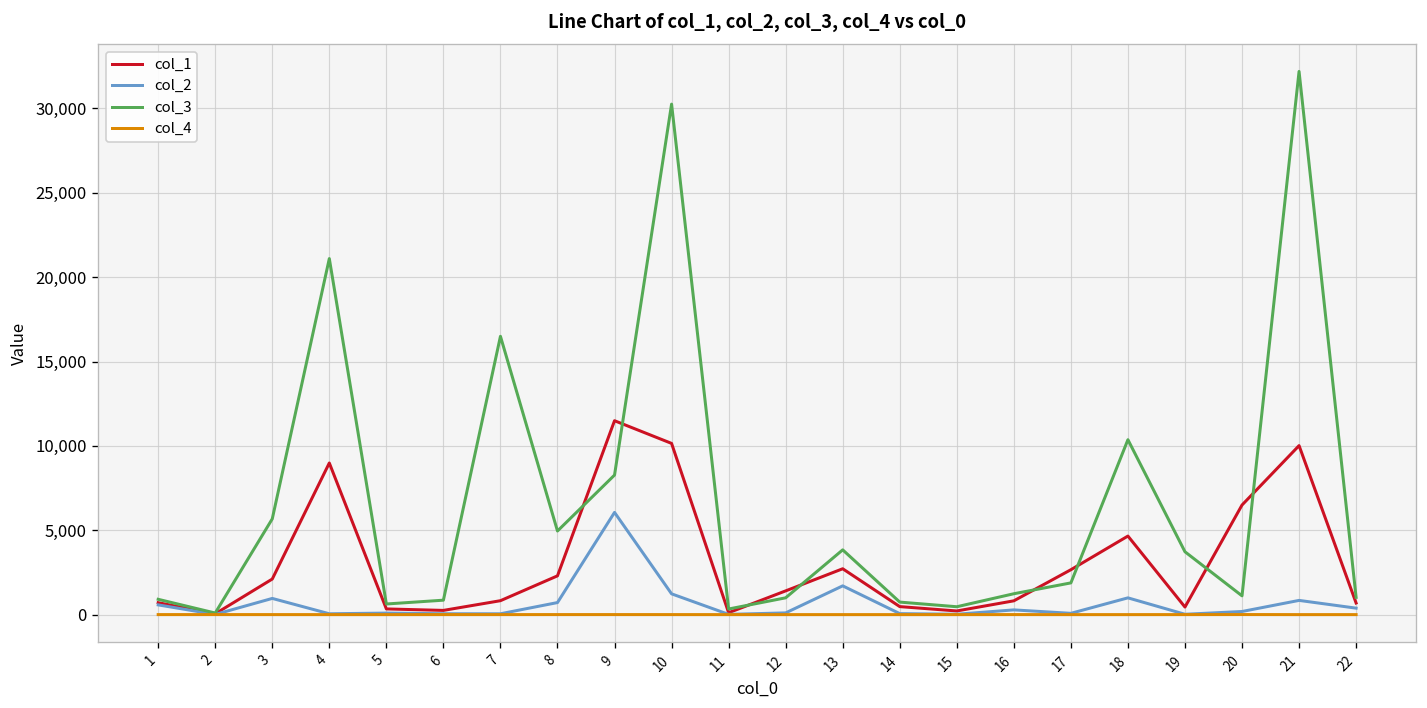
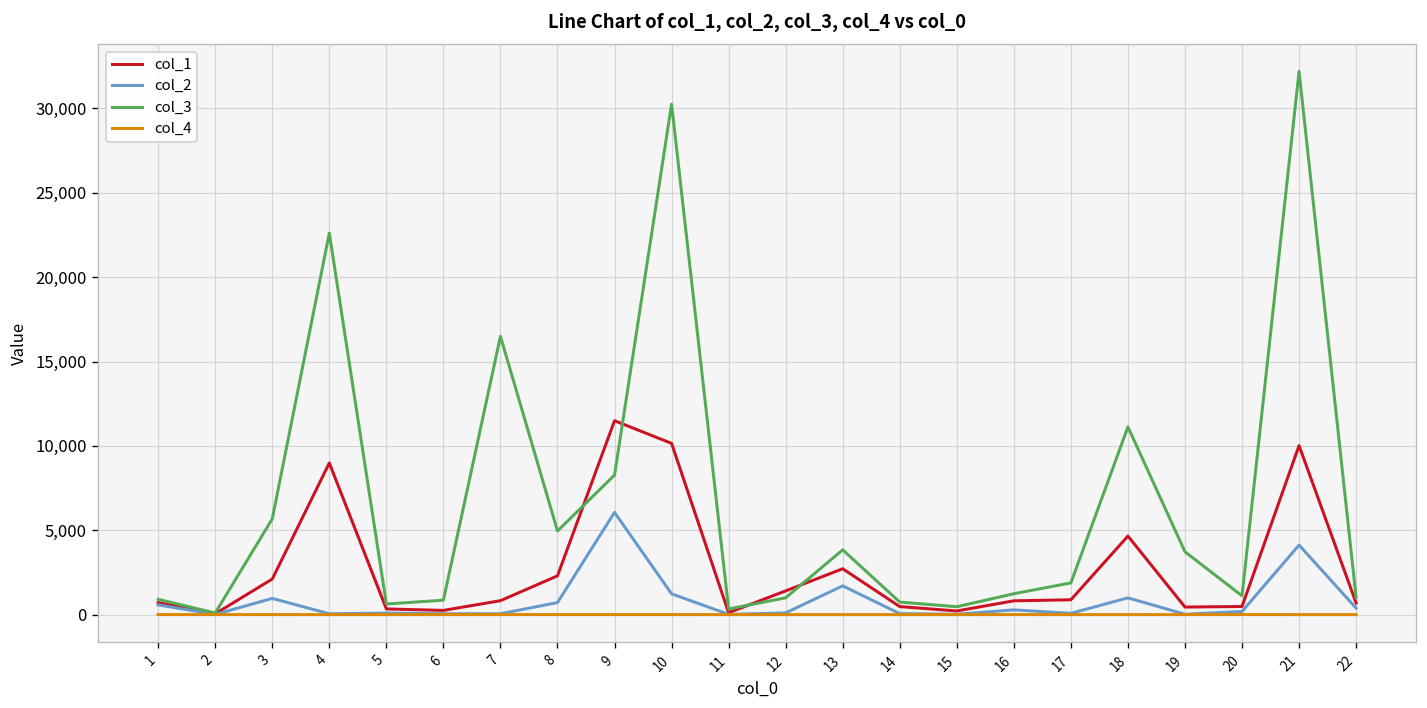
  {
    "col_1": {
      "3": "2,100",
      "4": "9,000",
      "5": "300",
      "6": "300",
      "7": "800",
      "8": "2,300",
      "9": "11,500",
      "10": "10,200",
      "12": "1,400",
      "13": "2,700",
      "14": "500",
      "15": "200",
      "16": "800",
-     "17": "2,700",
+     "17": "900",
      "18": "4,700",
      "19": "500",
-     "20": "6,500",
+     "20": "500",
      "21": "10,000",
      "22": "700"
    },
    "col_2": {
      "3": "1,000",
      "8": "700",
      "9": "6,100",
      "10": "1,200",
      "13": "1,700",
      "16": "300",
      "18": "1,000",
-     "21": "800",
+     "21": "4,100",
      "22": "400"
    },
    "col_3": {
      "1": "900",
      "3": "5,700",
-     "4": "21,100",
+     "4": "22,600",
      "5": "600",
      "6": "900",
      "7": "16,500",
      "8": "5,000",
      "9": "8,300",
      "10": "30,300",
      "11": "300",
      "12": "1,000",
      "13": "3,800",
      "14": "700",
      "15": "500",
      "16": "1,200",
      "17": "1,900",
-     "18": "10,400",
+     "18": "11,100",
      "19": "3,700",
      "20": "1,100",
      "21": "32,200",
      "22": "1,000"
    },
    "col_4": {
      "1": "0",
      "3": "0",
      "8": "0",
      "9": "0",
      "10": "0",
      "13": "0",
      "16": "0",
      "18": "0",
      "21": "0",
      "22": "0"
    }
  }
